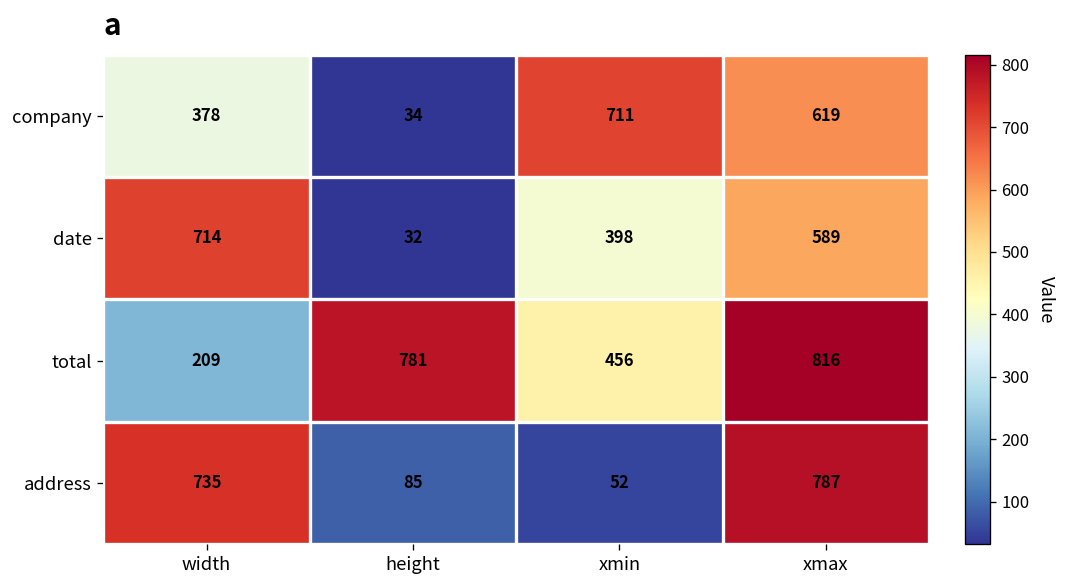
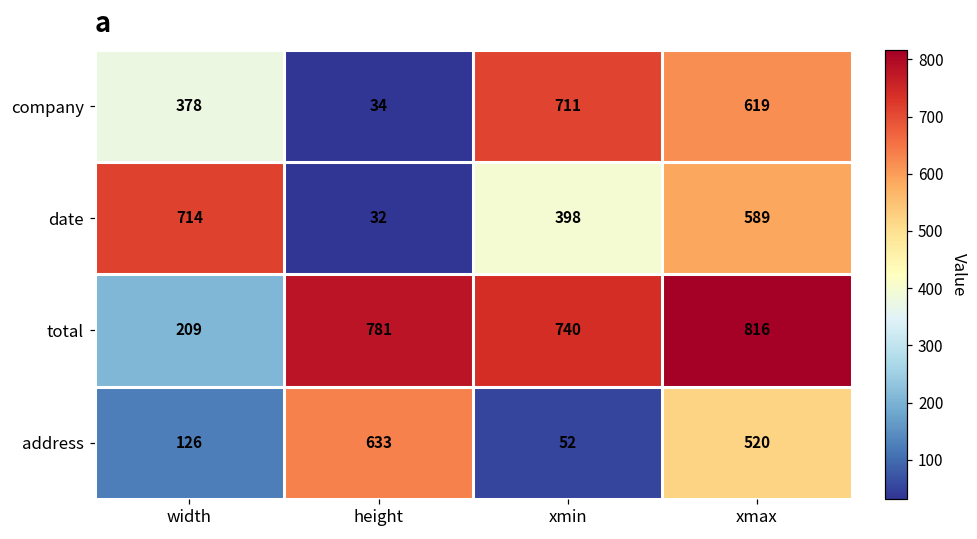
  {
    "company": {
      "width": 378,
      "height": 34,
      "xmin": 711,
      "xmax": 619
    },
    "date": {
      "width": 714,
      "height": 32,
      "xmin": 398,
      "xmax": 589
    },
    "total": {
      "width": 209,
      "height": 781,
-     "xmin": 456,
+     "xmin": 740,
      "xmax": 816
    },
    "address": {
-     "width": 735,
-     "height": 85,
+     "width": 126,
+     "height": 633,
      "xmin": 52,
-     "xmax": 787
+     "xmax": 520
    }
  }
